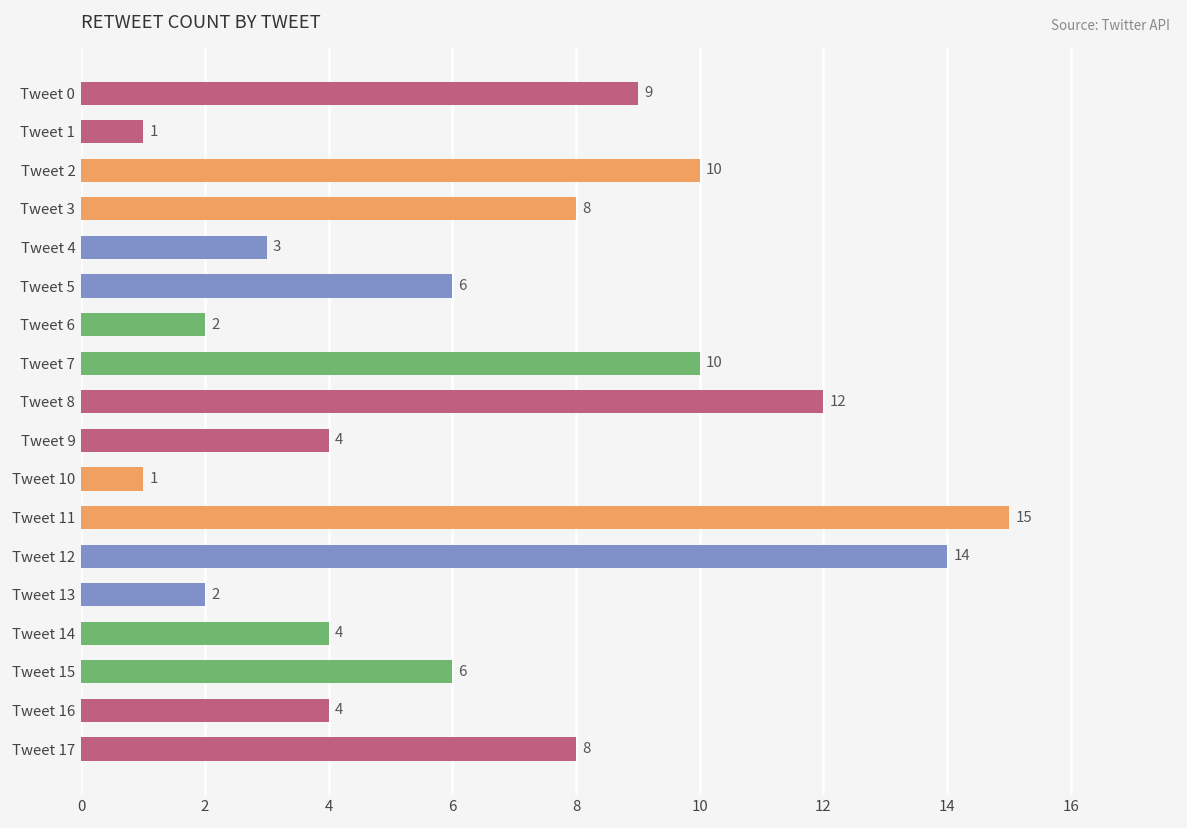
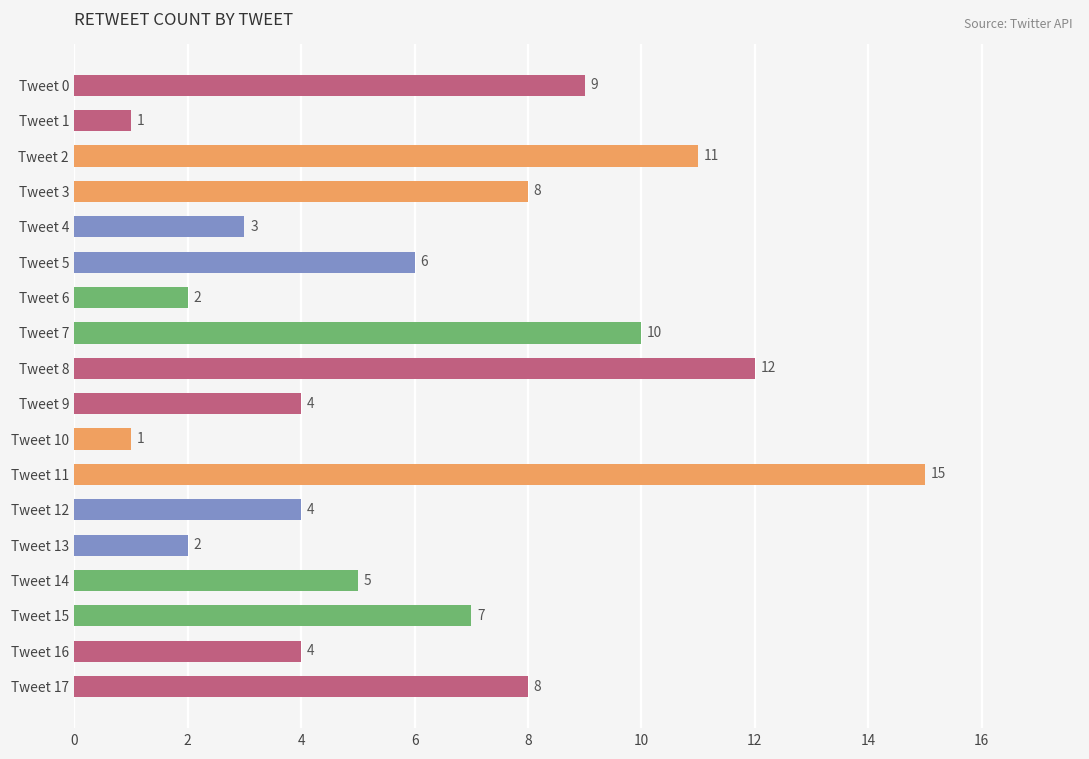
  {
    "Tweet 0": 9,
    "Tweet 1": 1,
-   "Tweet 2": 10,
+   "Tweet 2": 11,
    "Tweet 3": 8,
    "Tweet 4": 3,
    "Tweet 5": 6,
    "Tweet 6": 2,
    "Tweet 7": 10,
    "Tweet 8": 12,
    "Tweet 9": 4,
    "Tweet 10": 1,
    "Tweet 11": 15,
-   "Tweet 12": 14,
+   "Tweet 12": 4,
    "Tweet 13": 2,
-   "Tweet 14": 4,
-   "Tweet 15": 6,
+   "Tweet 14": 5,
+   "Tweet 15": 7,
    "Tweet 16": 4,
    "Tweet 17": 8
  }
